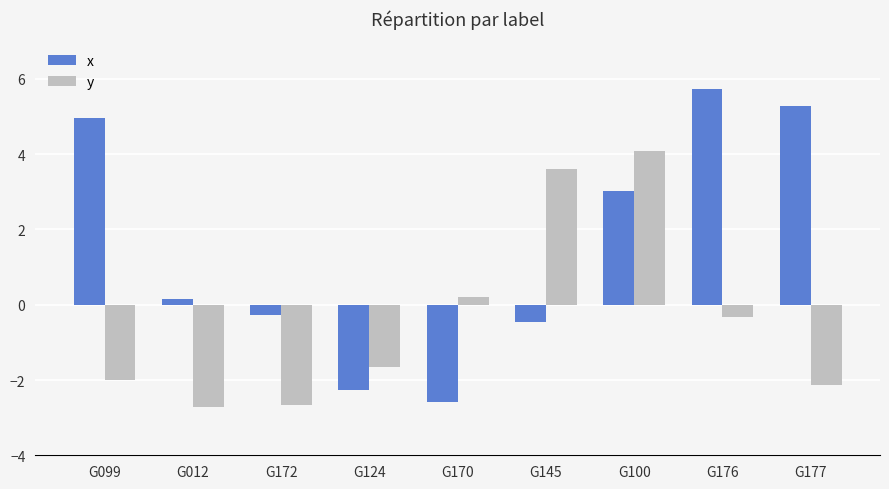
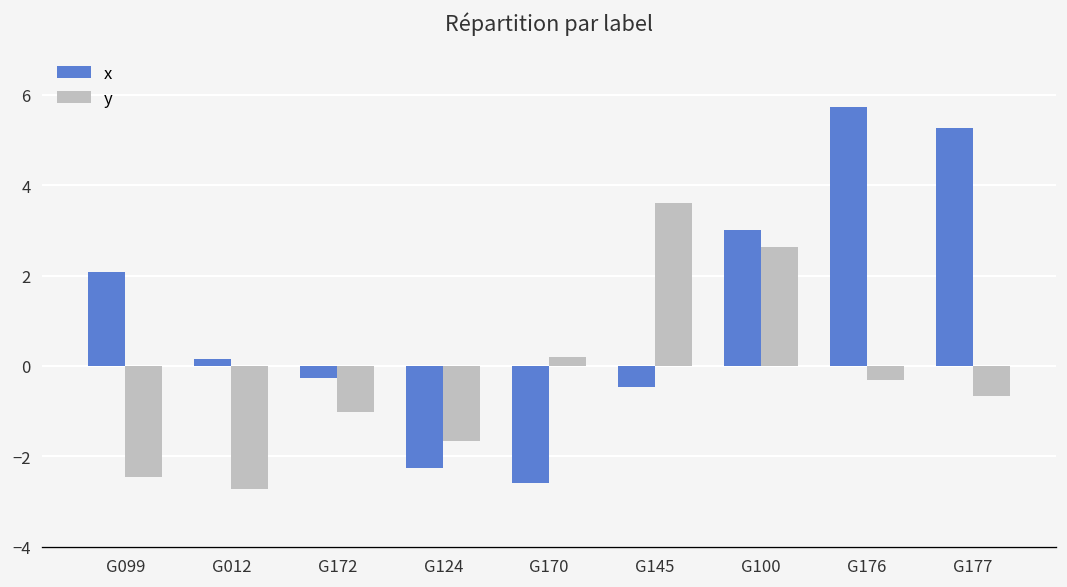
  {
    "x": {
-     "G099": 5.0,
+     "G099": 2.1,
      "G012": 0.2,
      "G172": -0.3,
      "G124": -2.3,
      "G170": -2.6,
      "G145": -0.5,
      "G100": 3.0,
      "G176": 5.7,
      "G177": 5.3
    },
    "y": {
-     "G099": -2.0,
+     "G099": -2.5,
      "G012": -2.7,
-     "G172": -2.7,
+     "G172": -1.0,
      "G124": -1.7,
      "G170": 0.2,
      "G145": 3.6,
-     "G100": 4.1,
+     "G100": 2.6,
      "G176": -0.3,
-     "G177": -2.1
+     "G177": -0.7
    }
  }
